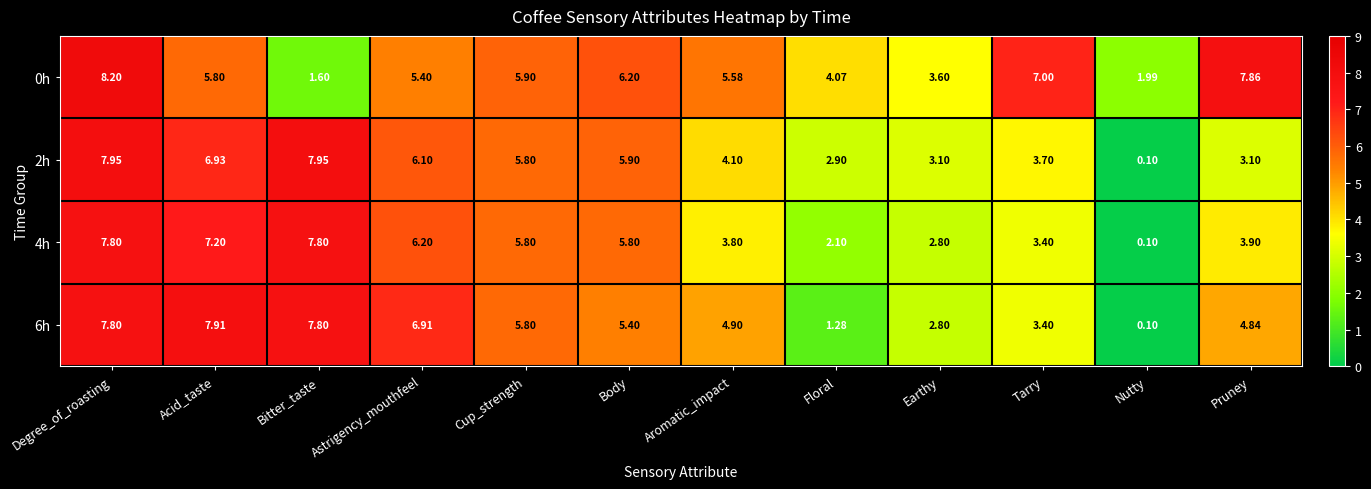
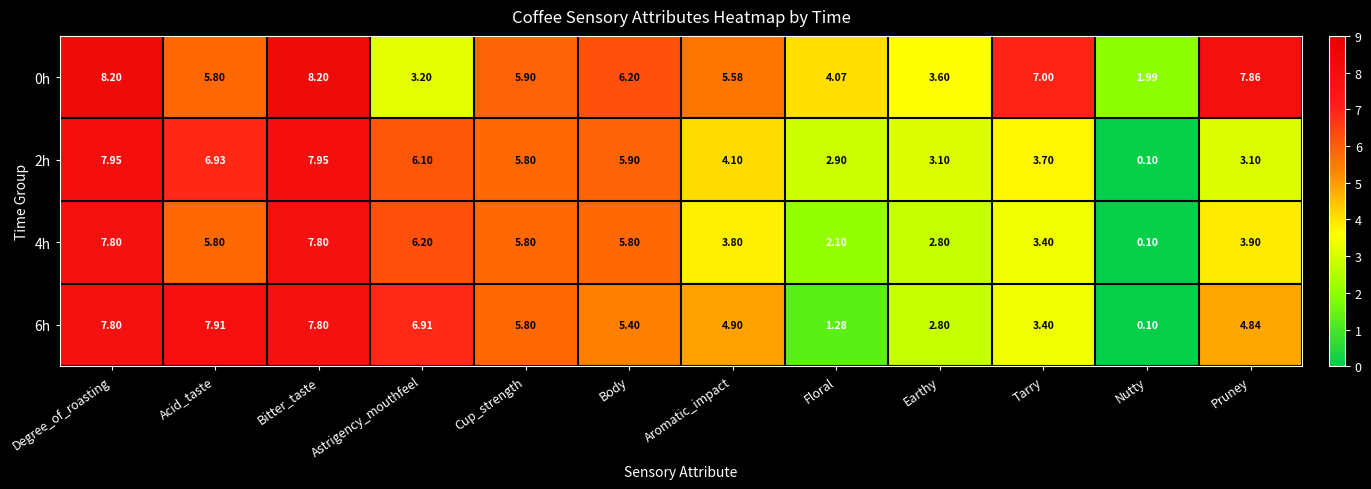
  {
    "0h": {
      "Degree_of_roasting": 8.20,
      "Acid_taste": 5.80,
-     "Bitter_taste": 1.60,
-     "Astrigency_mouthfeel": 5.40,
+     "Bitter_taste": 8.20,
+     "Astrigency_mouthfeel": 3.20,
      "Cup_strength": 5.90,
      "Body": 6.20,
      "Aromatic_impact": 5.58,
      "Floral": 4.07,
      "Earthy": 3.60,
      "Tarry": 7.00,
      "Nutty": 1.99,
      "Pruney": 7.86
    },
    "2h": {
      "Degree_of_roasting": 7.95,
      "Acid_taste": 6.93,
      "Bitter_taste": 7.95,
      "Astrigency_mouthfeel": 6.10,
      "Cup_strength": 5.80,
      "Body": 5.90,
      "Aromatic_impact": 4.10,
      "Floral": 2.90,
      "Earthy": 3.10,
      "Tarry": 3.70,
      "Nutty": 0.10,
      "Pruney": 3.10
    },
    "4h": {
      "Degree_of_roasting": 7.80,
-     "Acid_taste": 7.20,
+     "Acid_taste": 5.80,
      "Bitter_taste": 7.80,
      "Astrigency_mouthfeel": 6.20,
      "Cup_strength": 5.80,
      "Body": 5.80,
      "Aromatic_impact": 3.80,
      "Floral": 2.10,
      "Earthy": 2.80,
      "Tarry": 3.40,
      "Nutty": 0.10,
      "Pruney": 3.90
    },
    "6h": {
      "Degree_of_roasting": 7.80,
      "Acid_taste": 7.91,
      "Bitter_taste": 7.80,
      "Astrigency_mouthfeel": 6.91,
      "Cup_strength": 5.80,
      "Body": 5.40,
      "Aromatic_impact": 4.90,
      "Floral": 1.28,
      "Earthy": 2.80,
      "Tarry": 3.40,
      "Nutty": 0.10,
      "Pruney": 4.84
    }
  }
